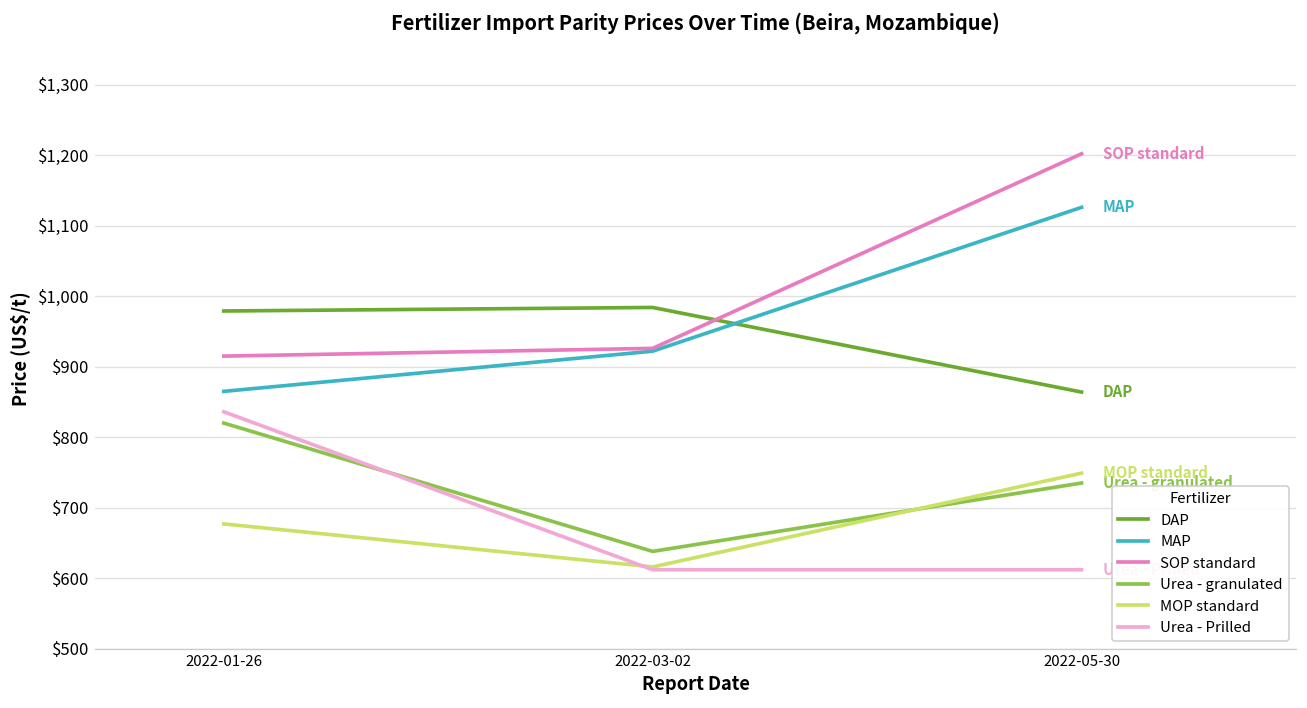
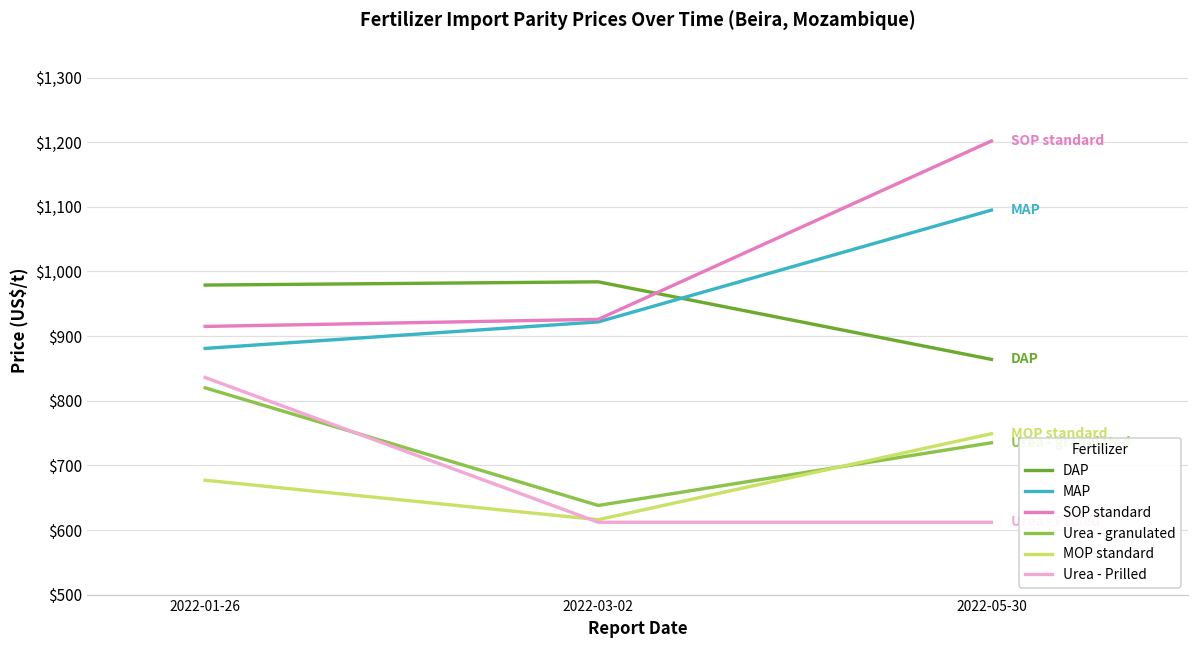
  {
    "MAP": {
-     "2022-01-26": "$870",
-     "2022-05-30": "$1,130"
+     "2022-01-26": "$880",
+     "2022-05-30": "$1,100"
    },
    "MOP standard": {
      "2022-01-26": "$680",
      "2022-05-30": "$750"
    }
  }
